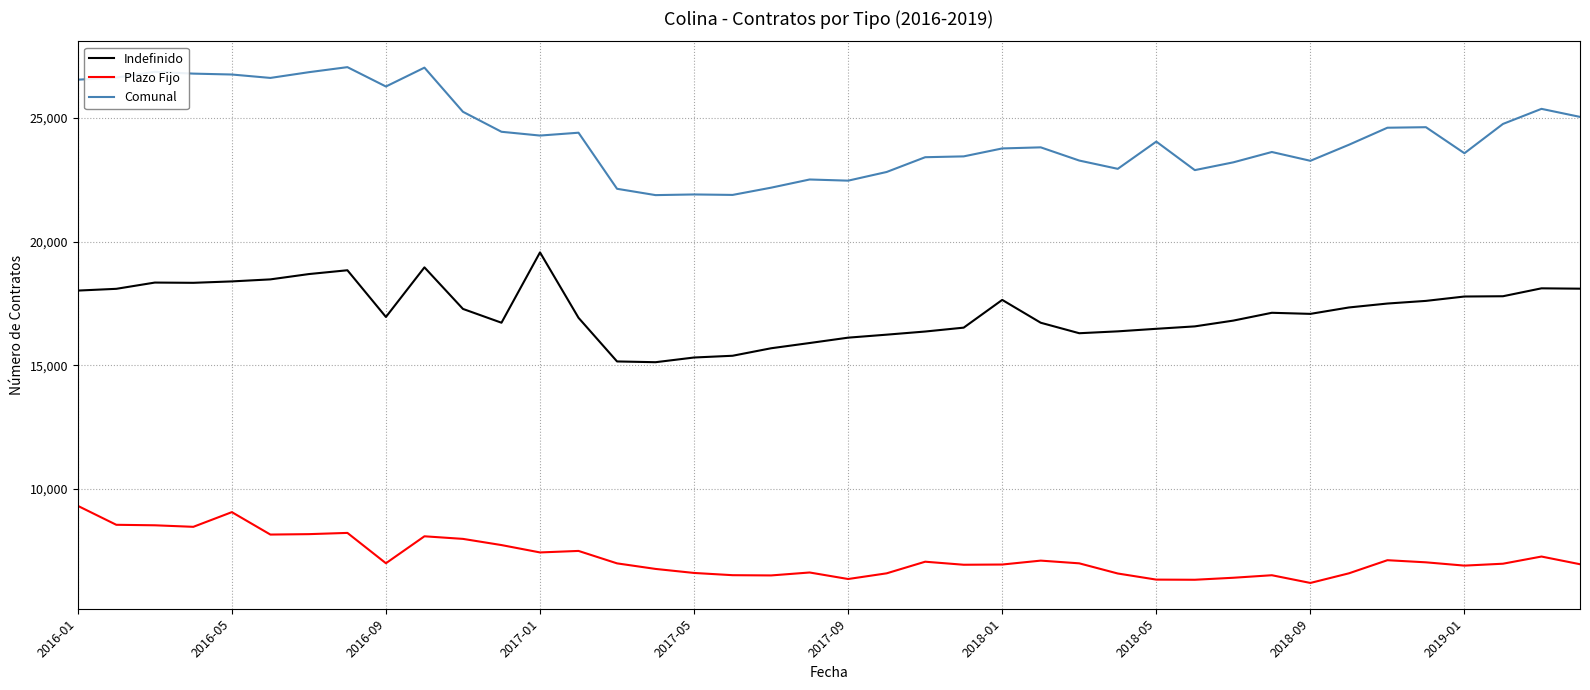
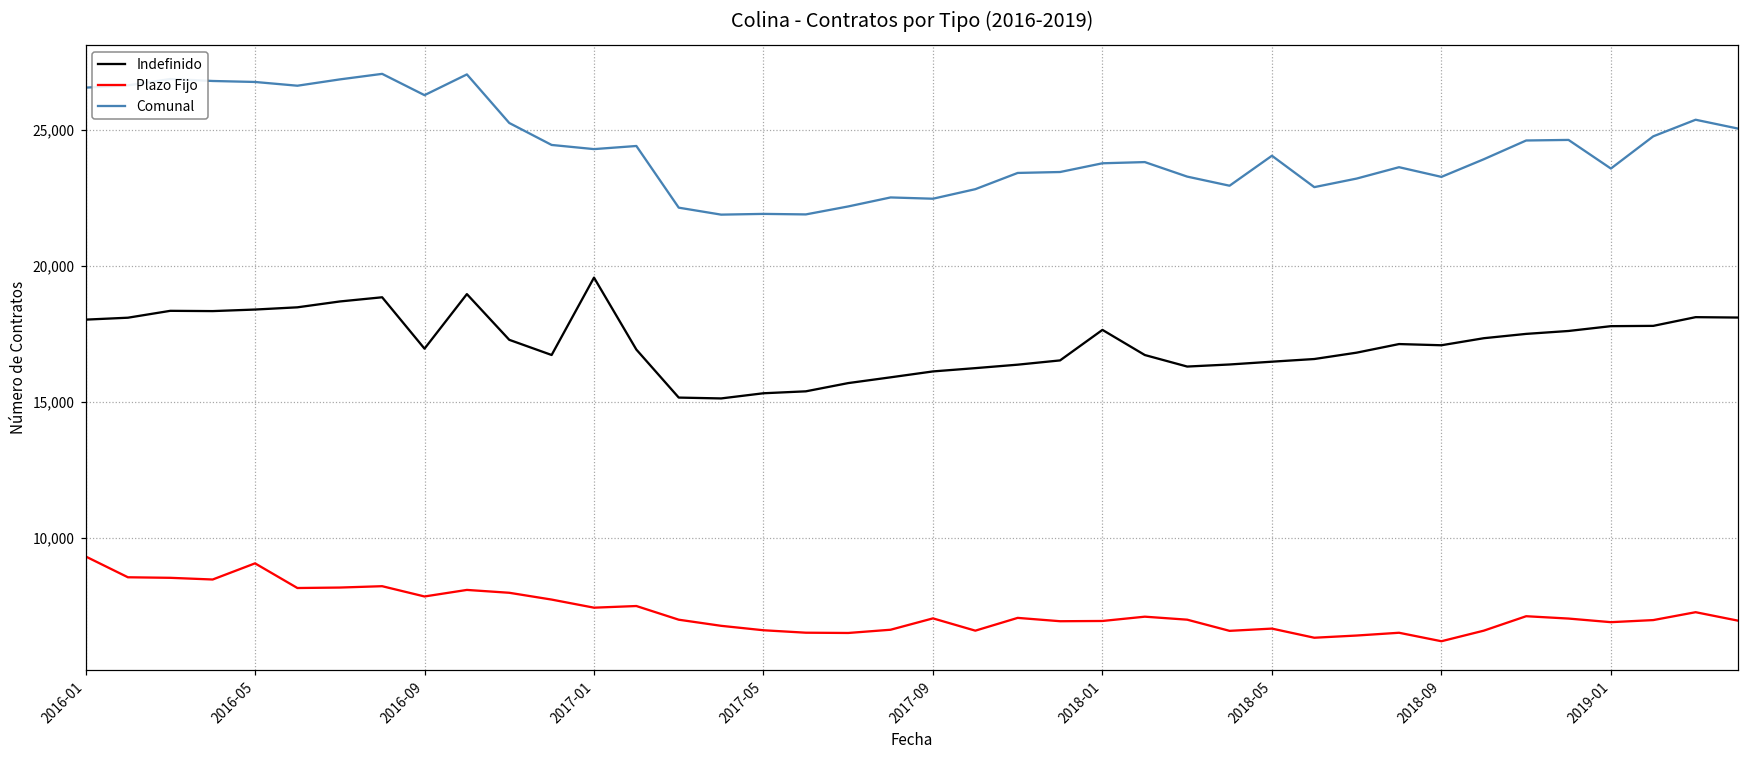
  {
    "Indefinido": {
      "2016-01": "18,000",
      "2016-05": "18,400",
      "2016-09": "16,900",
      "2017-01": "19,600",
      "2017-05": "15,300",
      "2017-09": "16,100",
      "2018-01": "17,600",
      "2018-05": "16,500",
      "2018-09": "17,100",
      "2019-01": "17,800"
    },
    "Plazo Fijo": {
      "2016-01": "9,300",
      "2016-05": "9,100",
-     "2016-09": "7,000",
+     "2016-09": "7,800",
      "2017-01": "7,400",
      "2017-05": "6,600",
-     "2017-09": "6,400",
+     "2017-09": "7,000",
      "2018-01": "6,900",
-     "2018-05": "6,300",
+     "2018-05": "6,700",
      "2018-09": "6,200",
      "2019-01": "6,900"
    },
    "Comunal": {
      "2016-01": "26,500",
      "2016-05": "26,800",
      "2016-09": "26,300",
      "2017-01": "24,300",
      "2017-05": "21,900",
      "2017-09": "22,500",
      "2018-01": "23,800",
      "2018-05": "24,000",
      "2018-09": "23,300",
      "2019-01": "23,600"
    }
  }
